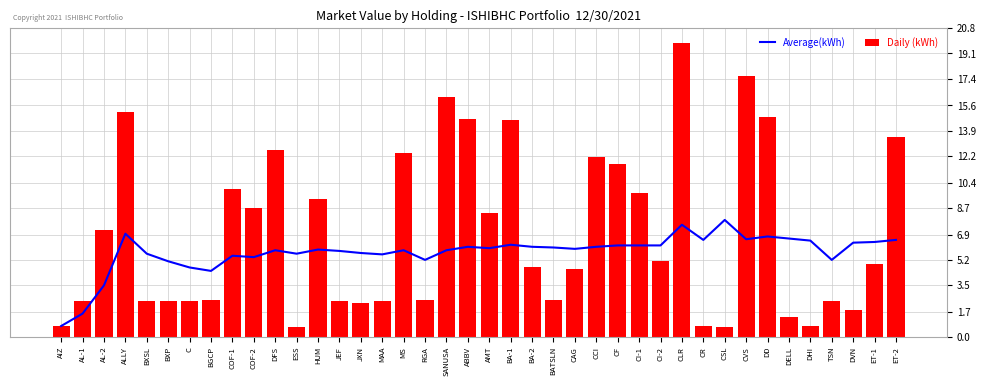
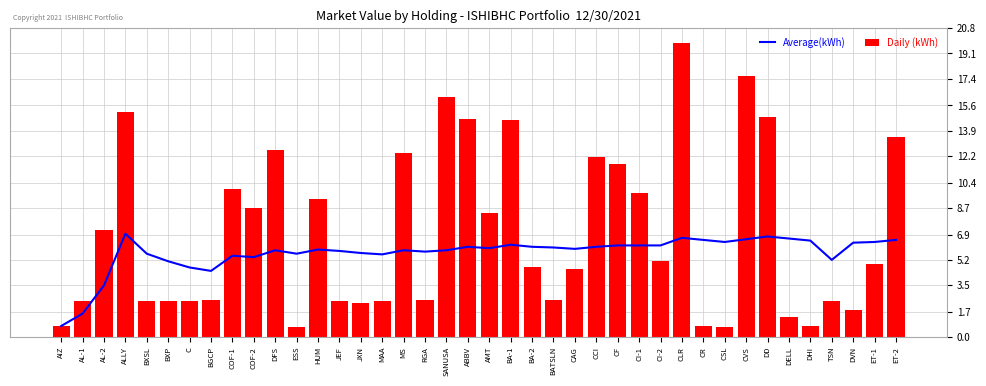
  {
    "Average(kWh)": {
      "AIZ": 0.7,
      "AL-1": 1.6,
      "AL-2": 3.5,
      "ALLY": 7.0,
      "BXSL": 5.6,
      "BXP": 5.1,
      "C": 4.7,
      "BGCP": 4.5,
      "COF-1": 5.5,
      "COF-2": 5.4,
      "DFS": 5.8,
      "ESS": 5.6,
      "HUM": 5.9,
      "JEF": 5.8,
      "JXN": 5.7,
      "MAA": 5.6,
      "MS": 5.8,
-     "RGA": 5.2,
+     "RGA": 5.8,
      "SANUSA": 5.8,
      "ABBV": 6.1,
      "AMT": 6.0,
      "BA-1": 6.2,
      "BA-2": 6.1,
      "BATSLN": 6.0,
      "CAG": 5.9,
      "CCI": 6.1,
      "CF": 6.2,
      "CI-1": 6.2,
      "CI-2": 6.2,
-     "CLR": 7.6,
+     "CLR": 6.7,
      "CR": 6.5,
-     "CSL": 7.9,
+     "CSL": 6.4,
      "CVS": 6.6,
      "DD": 6.8,
      "DELL": 6.6,
      "DHI": 6.5,
      "TSN": 5.2,
      "DVN": 6.4,
      "ET-1": 6.4,
      "ET-2": 6.5
    },
    "Daily (kWh)": {
      "AIZ": 0.7,
      "AL-1": 2.5,
      "AL-2": 7.2,
      "ALLY": 15.2,
      "BXSL": 2.5,
      "BXP": 2.4,
      "C": 2.4,
      "BGCP": 2.5,
      "COF-1": 10.0,
      "COF-2": 8.7,
      "DFS": 12.6,
      "ESS": 0.7,
      "HUM": 9.3,
      "JEF": 2.5,
      "JXN": 2.3,
      "MAA": 2.5,
      "MS": 12.4,
      "RGA": 2.5,
      "SANUSA": 16.1,
      "ABBV": 14.7,
      "AMT": 8.4,
      "BA-1": 14.6,
      "BA-2": 4.7,
      "BATSLN": 2.5,
      "CAG": 4.6,
      "CCI": 12.1,
      "CF": 11.6,
      "CI-1": 9.7,
      "CI-2": 5.1,
      "CLR": 19.8,
      "CR": 0.7,
      "CSL": 0.7,
      "CVS": 17.6,
      "DD": 14.8,
      "DELL": 1.3,
      "DHI": 0.7,
      "TSN": 2.5,
      "DVN": 1.8,
      "ET-1": 4.9,
      "ET-2": 13.5
    }
  }
